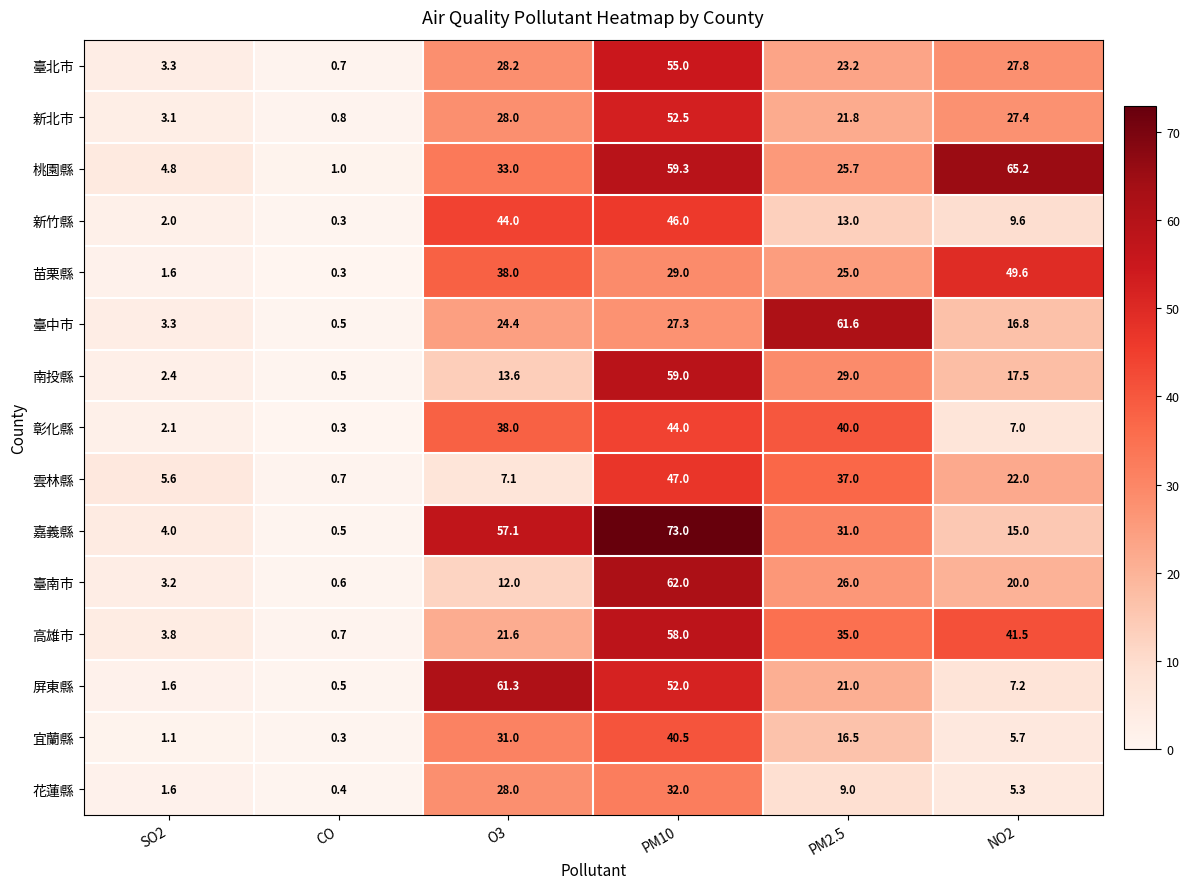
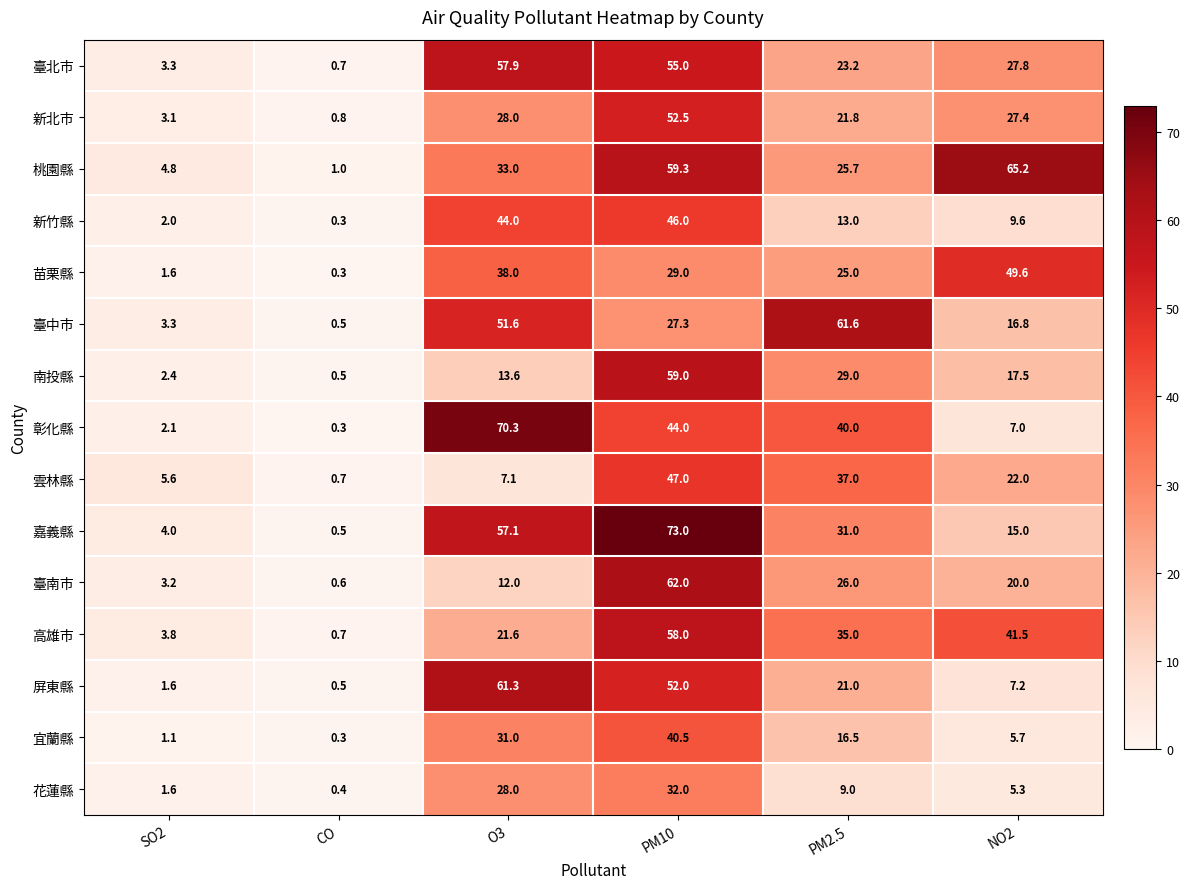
  {
    "臺北市": {
      "SO2": 3.3,
      "CO": 0.7,
-     "O3": 28.2,
+     "O3": 57.9,
      "PM10": 55.0,
      "PM2.5": 23.2,
      "NO2": 27.8
    },
    "新北市": {
      "SO2": 3.1,
      "CO": 0.8,
      "O3": 28.0,
      "PM10": 52.5,
      "PM2.5": 21.8,
      "NO2": 27.4
    },
    "桃園縣": {
      "SO2": 4.8,
      "CO": 1.0,
      "O3": 33.0,
      "PM10": 59.3,
      "PM2.5": 25.7,
      "NO2": 65.2
    },
    "新竹縣": {
      "SO2": 2.0,
      "CO": 0.3,
      "O3": 44.0,
      "PM10": 46.0,
      "PM2.5": 13.0,
      "NO2": 9.6
    },
    "苗栗縣": {
      "SO2": 1.6,
      "CO": 0.3,
      "O3": 38.0,
      "PM10": 29.0,
      "PM2.5": 25.0,
      "NO2": 49.6
    },
    "臺中市": {
      "SO2": 3.3,
      "CO": 0.5,
-     "O3": 24.4,
+     "O3": 51.6,
      "PM10": 27.3,
      "PM2.5": 61.6,
      "NO2": 16.8
    },
    "南投縣": {
      "SO2": 2.4,
      "CO": 0.5,
      "O3": 13.6,
      "PM10": 59.0,
      "PM2.5": 29.0,
      "NO2": 17.5
    },
    "彰化縣": {
      "SO2": 2.1,
      "CO": 0.3,
-     "O3": 38.0,
+     "O3": 70.3,
      "PM10": 44.0,
      "PM2.5": 40.0,
      "NO2": 7.0
    },
    "雲林縣": {
      "SO2": 5.6,
      "CO": 0.7,
      "O3": 7.1,
      "PM10": 47.0,
      "PM2.5": 37.0,
      "NO2": 22.0
    },
    "嘉義縣": {
      "SO2": 4.0,
      "CO": 0.5,
      "O3": 57.1,
      "PM10": 73.0,
      "PM2.5": 31.0,
      "NO2": 15.0
    },
    "臺南市": {
      "SO2": 3.2,
      "CO": 0.6,
      "O3": 12.0,
      "PM10": 62.0,
      "PM2.5": 26.0,
      "NO2": 20.0
    },
    "高雄市": {
      "SO2": 3.8,
      "CO": 0.7,
      "O3": 21.6,
      "PM10": 58.0,
      "PM2.5": 35.0,
      "NO2": 41.5
    },
    "屏東縣": {
      "SO2": 1.6,
      "CO": 0.5,
      "O3": 61.3,
      "PM10": 52.0,
      "PM2.5": 21.0,
      "NO2": 7.2
    },
    "宜蘭縣": {
      "SO2": 1.1,
      "CO": 0.3,
      "O3": 31.0,
      "PM10": 40.5,
      "PM2.5": 16.5,
      "NO2": 5.7
    },
    "花蓮縣": {
      "SO2": 1.6,
      "CO": 0.4,
      "O3": 28.0,
      "PM10": 32.0,
      "PM2.5": 9.0,
      "NO2": 5.3
    }
  }
